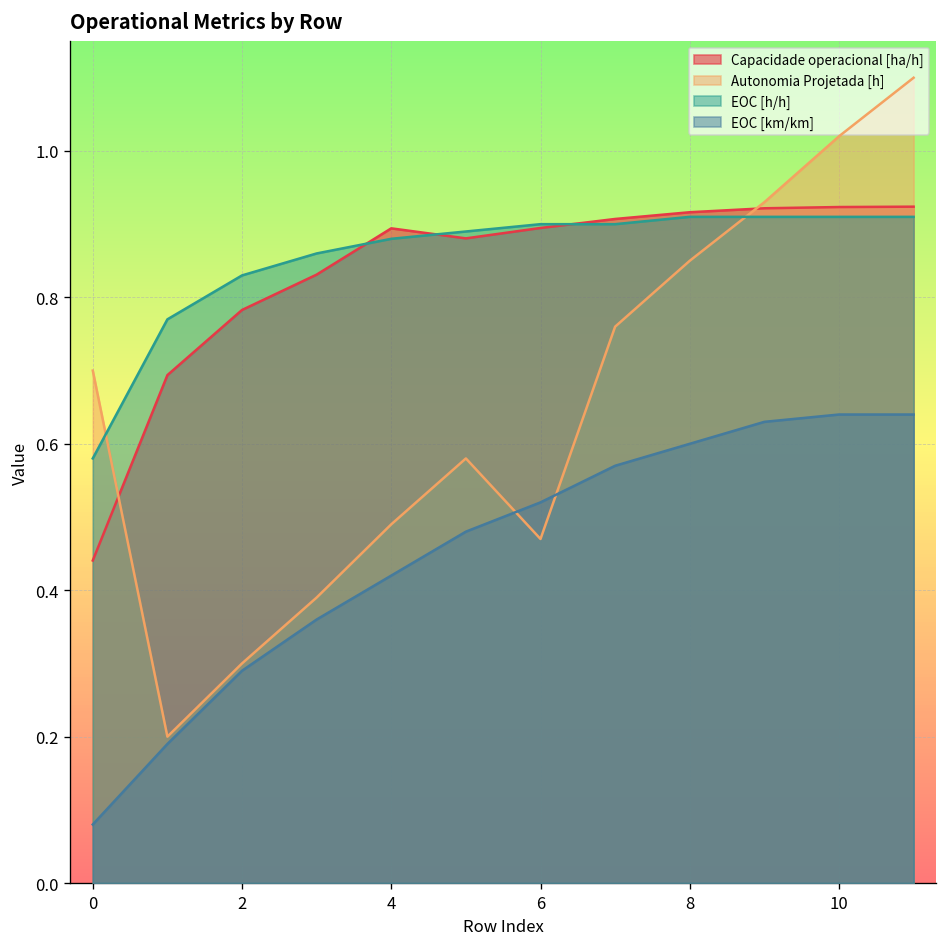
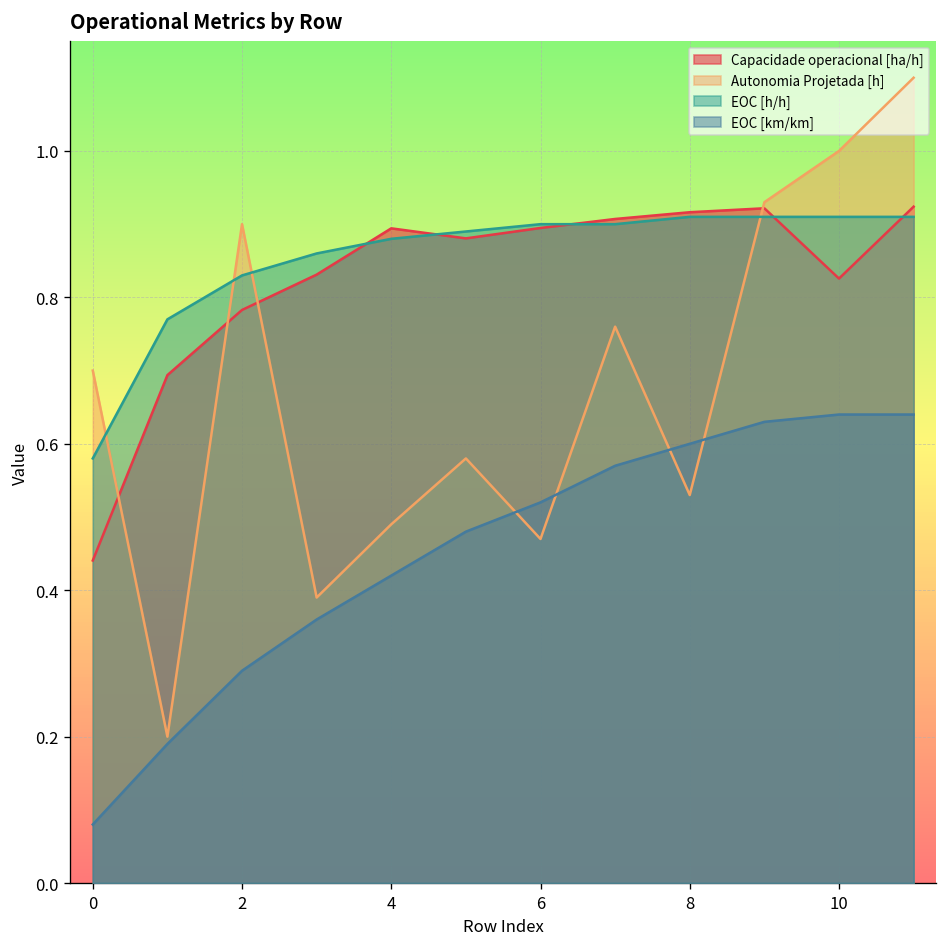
  {
    "Capacidade operacional [ha/h]": {
      "0": 0.44,
      "2": 0.78,
      "4": 0.89,
      "6": 0.89,
      "8": 0.92,
-     "10": 0.92
+     "10": 0.83
    },
    "Autonomia Projetada [h]": {
      "0": 0.70,
-     "2": 0.3,
+     "2": 0.9,
      "4": 0.49,
      "6": 0.47,
-     "8": 0.85,
-     "10": 1.02
+     "8": 0.53,
+     "10": 1.00
    }
  }
